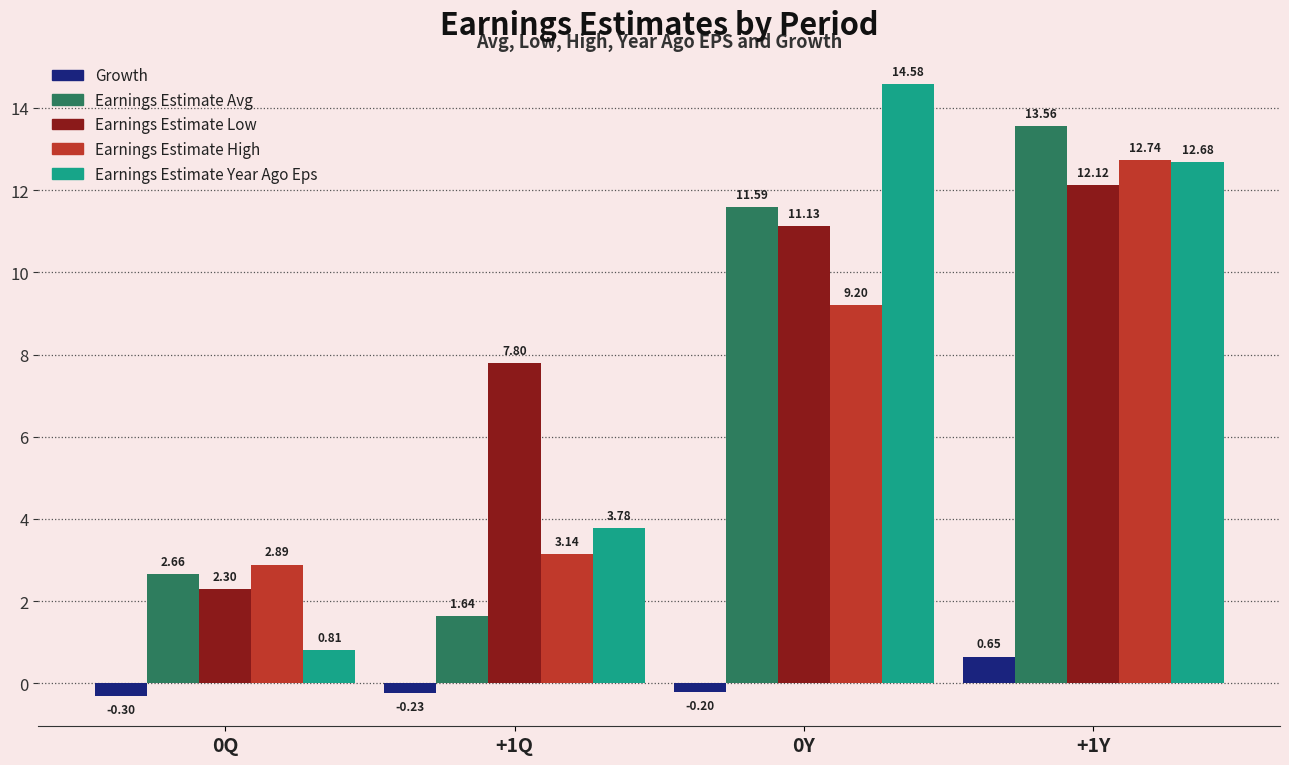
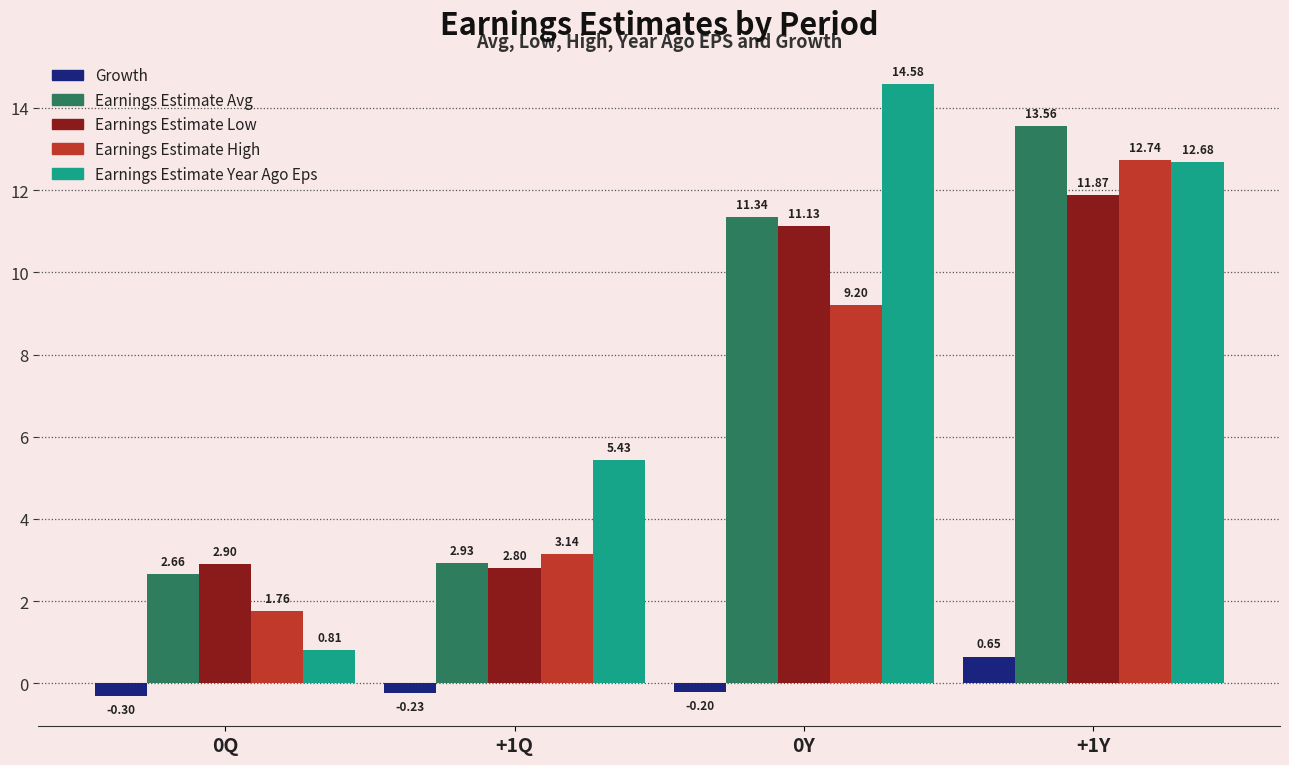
  {
    "Growth": {
      "0Q": -0.30,
      "+1Q": -0.23,
      "0Y": -0.20,
      "+1Y": 0.65
    },
    "Earnings Estimate Avg": {
      "0Q": 2.66,
-     "+1Q": 1.64,
-     "0Y": 11.59,
+     "+1Q": 2.93,
+     "0Y": 11.34,
      "+1Y": 13.56
    },
    "Earnings Estimate Low": {
-     "0Q": 2.30,
-     "+1Q": 7.80,
+     "0Q": 2.90,
+     "+1Q": 2.80,
      "0Y": 11.13,
-     "+1Y": 12.12
+     "+1Y": 11.87
    },
    "Earnings Estimate High": {
-     "0Q": 2.89,
+     "0Q": 1.76,
      "+1Q": 3.14,
      "0Y": 9.20,
      "+1Y": 12.74
    },
    "Earnings Estimate Year Ago Eps": {
      "0Q": 0.81,
-     "+1Q": 3.78,
+     "+1Q": 5.43,
      "0Y": 14.58,
      "+1Y": 12.68
    }
  }
